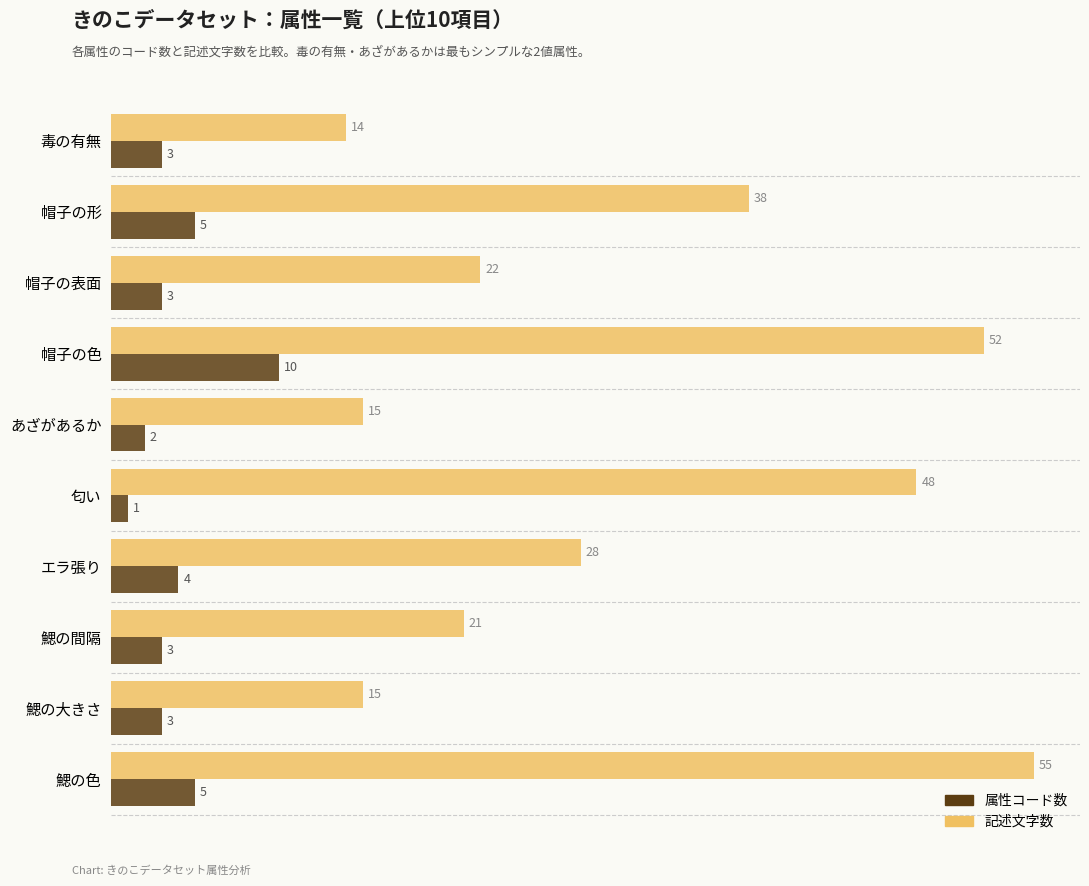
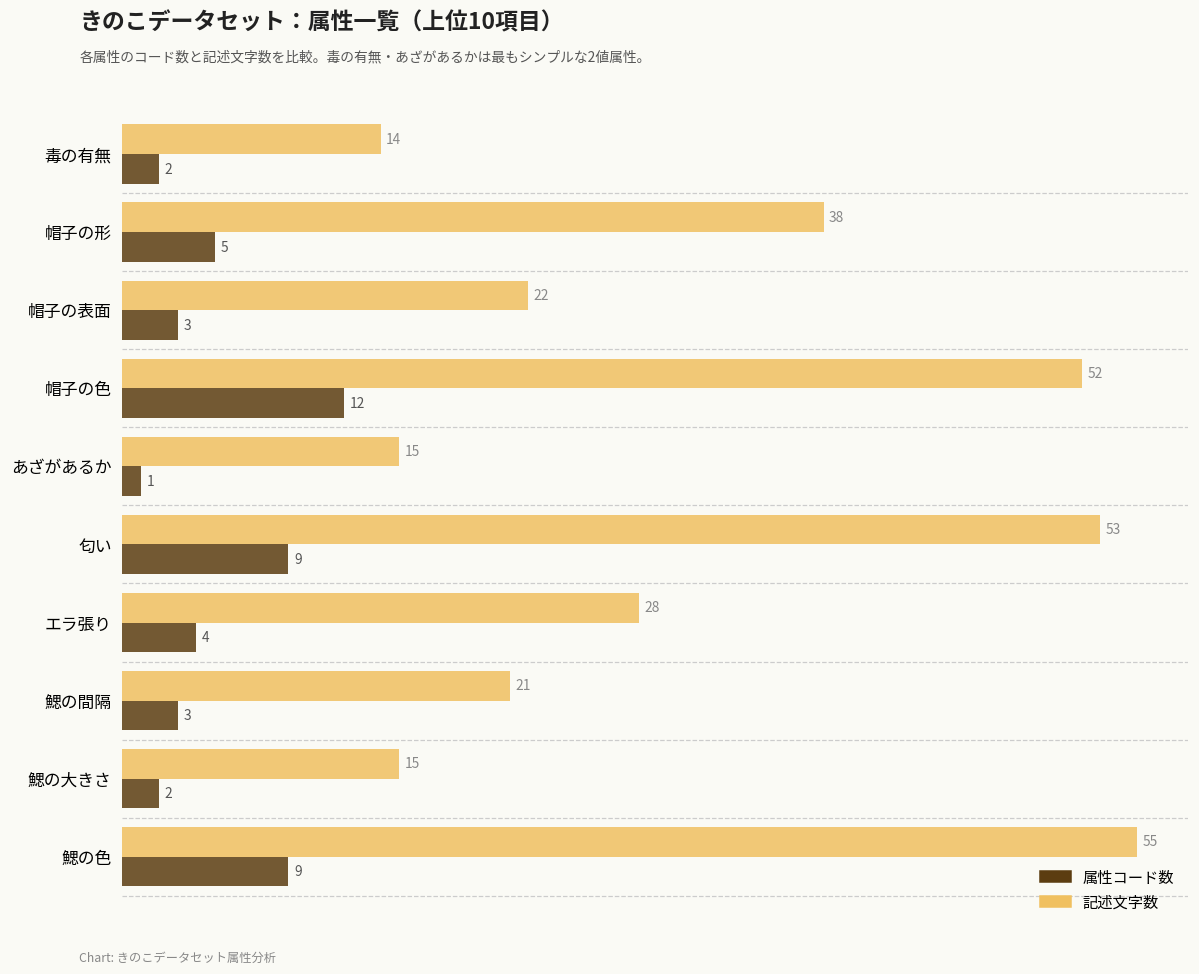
  {
    "記述文字数": {
      "毒の有無": 14,
      "帽子の形": 38,
      "帽子の表面": 22,
      "帽子の色": 52,
      "あざがあるか": 15,
-     "匂い": 48,
+     "匂い": 53,
      "エラ張り": 28,
      "鰓の間隔": 21,
      "鰓の大きさ": 15,
      "鰓の色": 55
    },
    "属性コード数": {
-     "毒の有無": 3,
+     "毒の有無": 2,
      "帽子の形": 5,
      "帽子の表面": 3,
-     "帽子の色": 10,
-     "あざがあるか": 2,
-     "匂い": 1,
+     "帽子の色": 12,
+     "あざがあるか": 1,
+     "匂い": 9,
      "エラ張り": 4,
      "鰓の間隔": 3,
-     "鰓の大きさ": 3,
-     "鰓の色": 5
+     "鰓の大きさ": 2,
+     "鰓の色": 9
    }
  }
